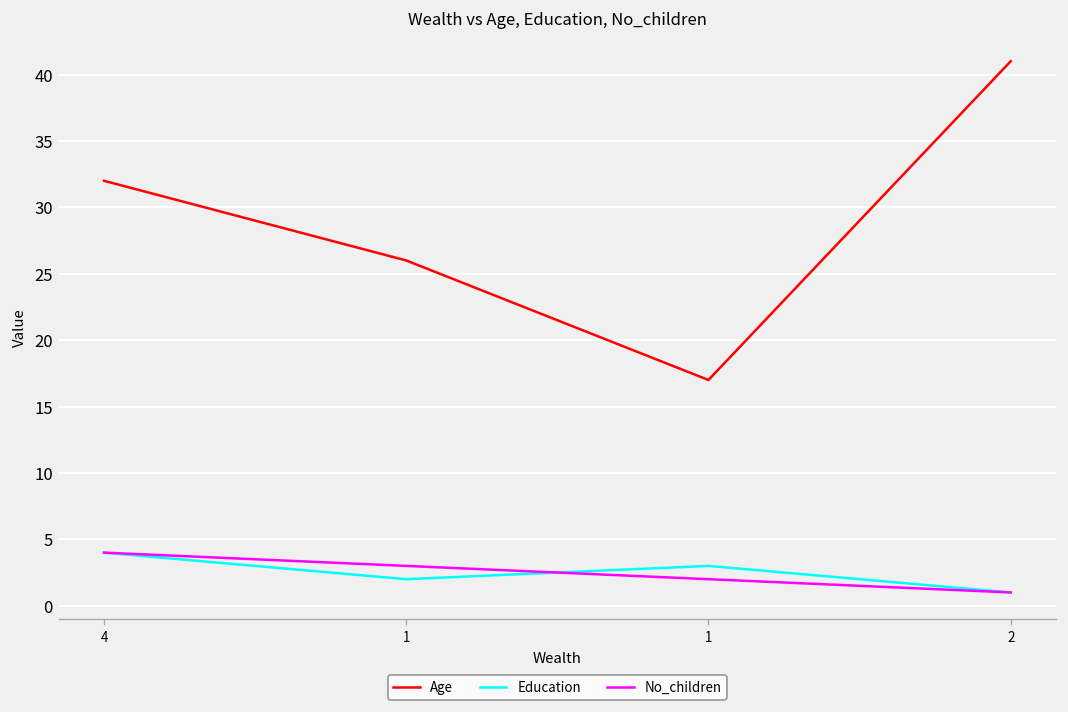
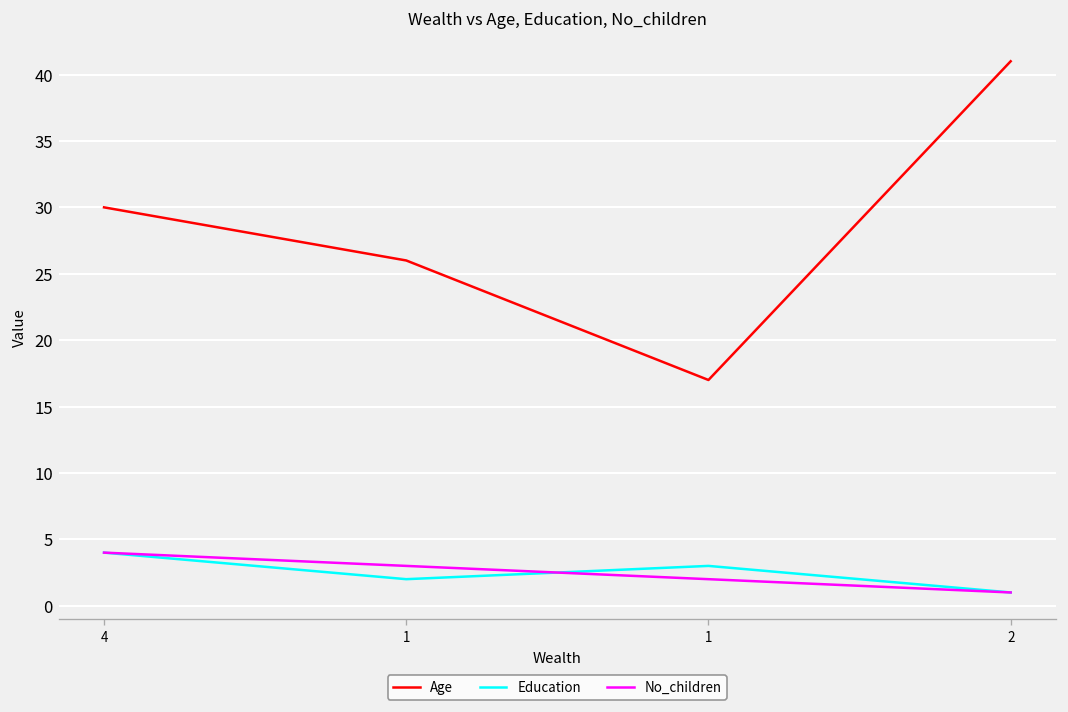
  {
    "Age": {
-     "4": 32,
+     "4": 30,
      "2": 41
    }
  }
